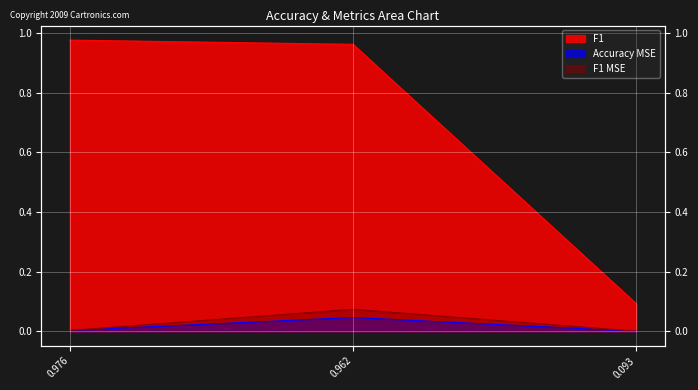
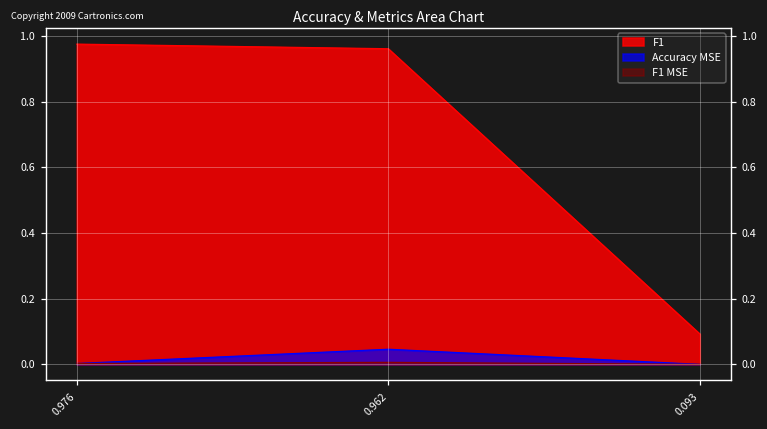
  {
    "F1": {
      "0.976": 0.98,
      "0.962": 0.96,
      "0.093": 0.09
    },
    "Accuracy MSE": {
      "0.962": 0.05
    },
    "F1 MSE": {
-     "0.962": 0.07
+     "0.962": 0.01
    }
  }
